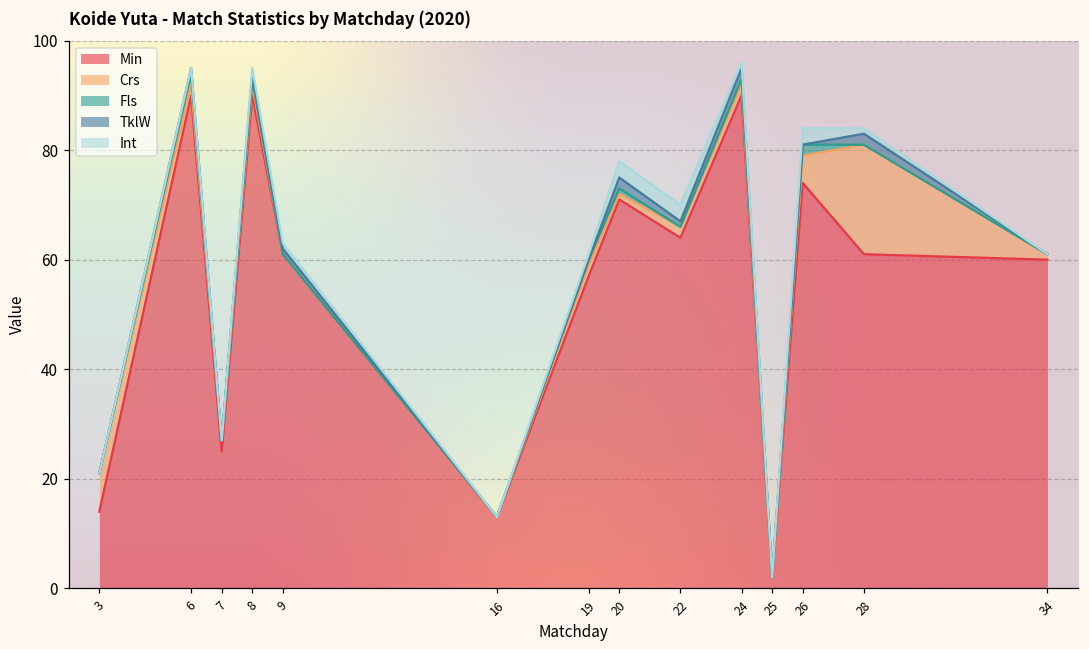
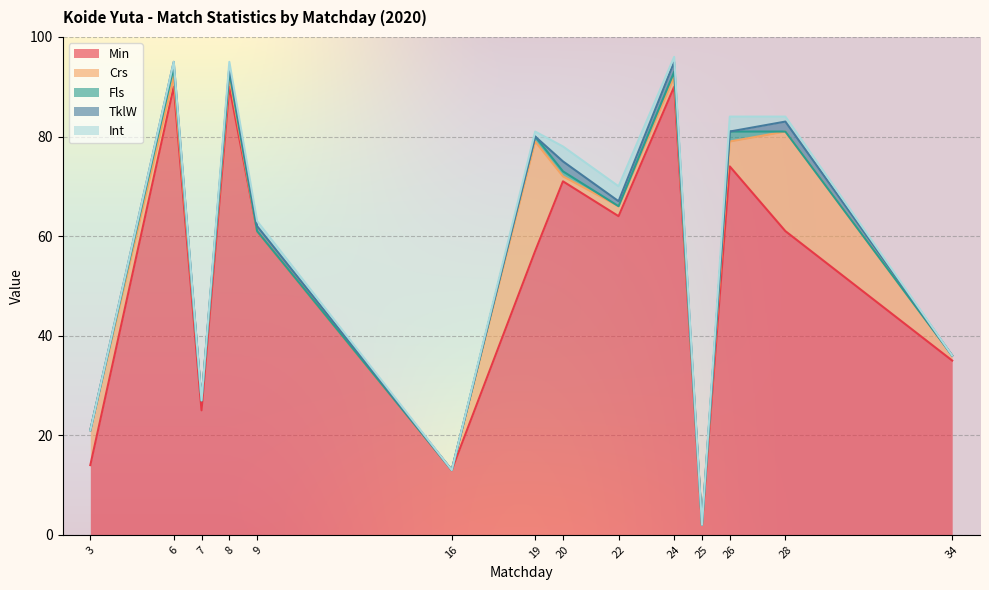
  {
    "Min": {
      "3": 14,
      "6": 90,
      "7": 25,
      "8": 90,
      "19": 57,
      "20": 71,
      "22": 64,
      "24": 90,
      "26": 74,
      "28": 61,
-     "34": 60
+     "34": 35
    },
    "Crs": {
      "6": 2,
      "8": 2,
-     "19": 2,
+     "19": 22,
      "20": 1,
      "24": 2,
      "26": 5
    },
    "Int": {
      "8": 1,
      "9": 1,
      "19": 1,
      "20": 3,
      "22": 3,
      "24": 1,
      "26": 3,
      "28": 1
    }
  }
